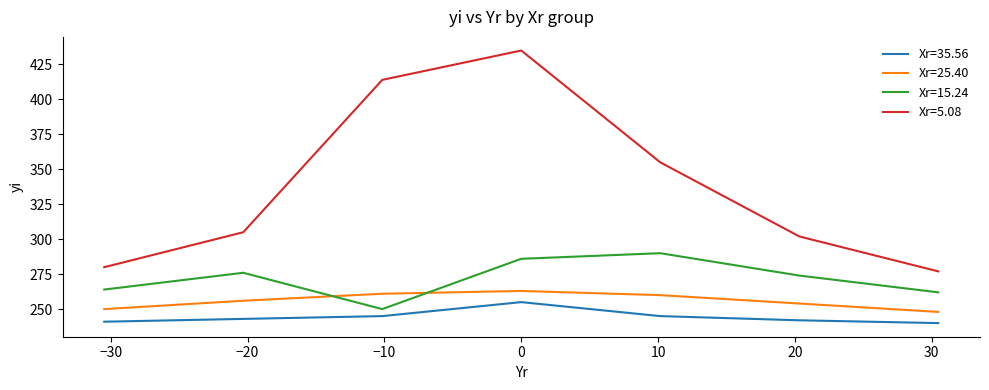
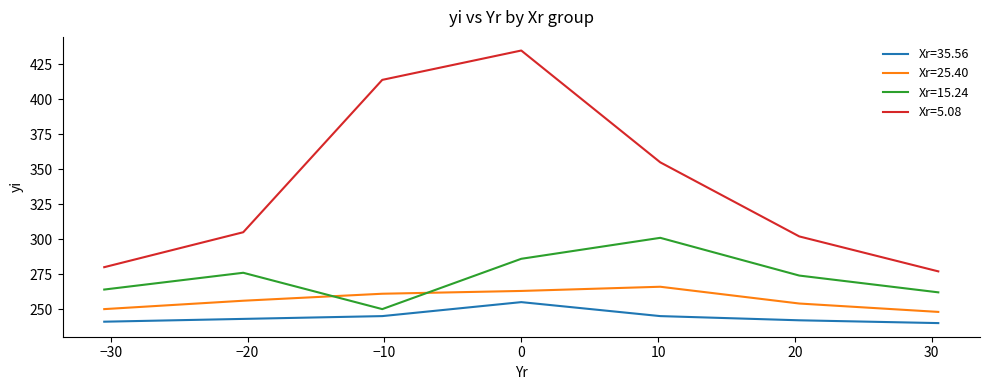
  {
    "Xr=35.56": {
      "−10": 245,
      "0": 255,
      "10": 245
    },
    "Xr=25.40": {
      "−10": 261,
      "0": 263,
-     "10": 260
+     "10": 266
    },
    "Xr=15.24": {
      "−10": 250,
      "0": 286,
-     "10": 290
+     "10": 301
    },
    "Xr=5.08": {
      "−10": 414,
      "0": 435,
      "10": 355
    }
  }
